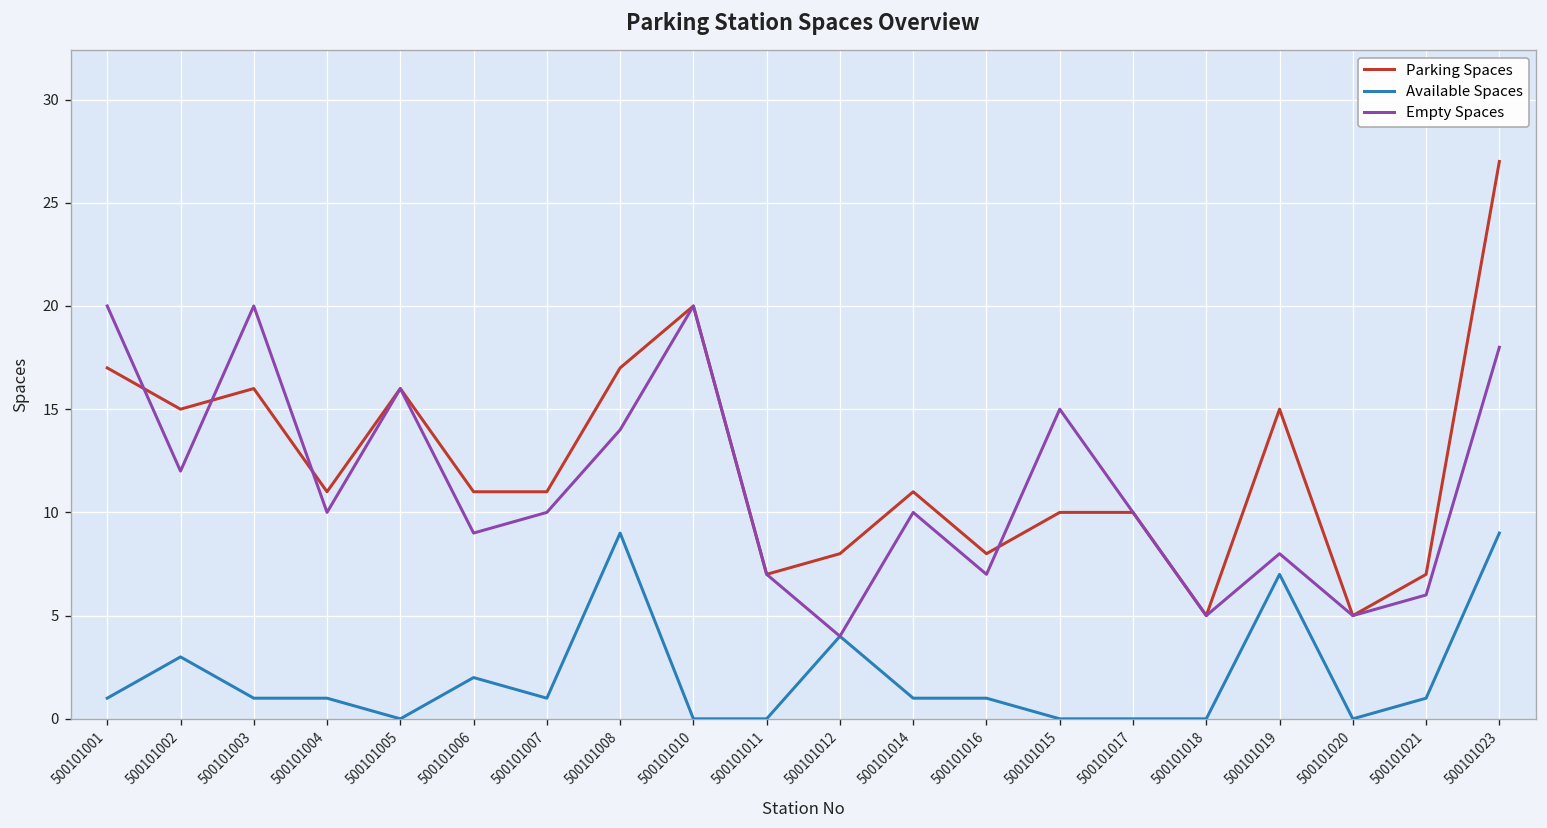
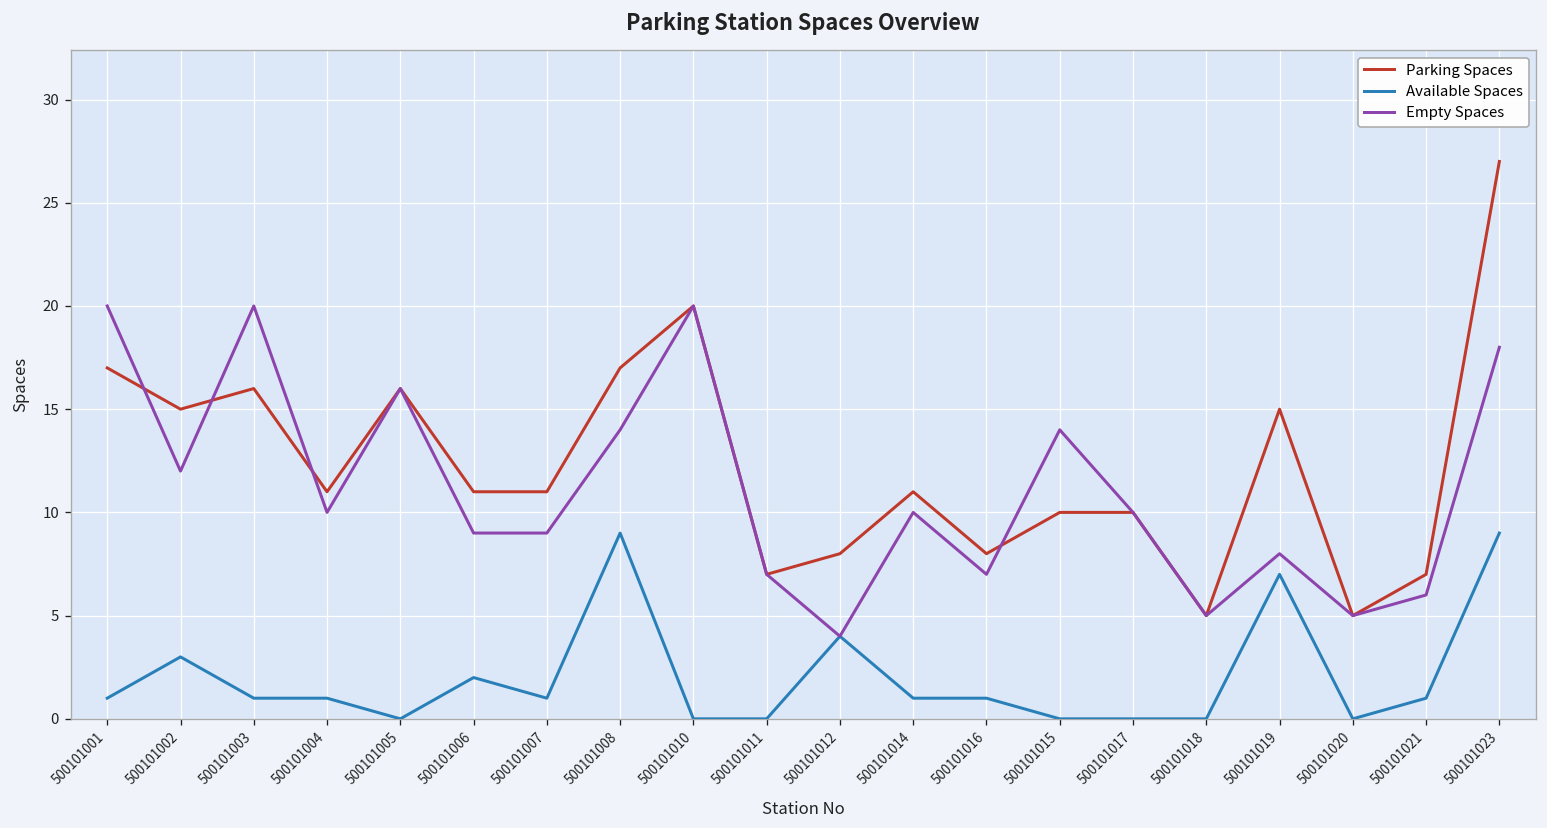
  {
    "Parking Spaces": {
      "500101001": 17,
      "500101002": 15,
      "500101003": 16,
      "500101004": 11,
      "500101006": 11,
      "500101007": 11,
      "500101008": 17,
      "500101012": 8,
      "500101014": 11,
      "500101016": 8,
      "500101015": 10,
      "500101019": 15,
      "500101021": 7,
      "500101023": 27
    },
    "Available Spaces": {
      "500101001": 1,
      "500101002": 3,
      "500101003": 1,
      "500101004": 1,
      "500101005": 0,
      "500101006": 2,
      "500101007": 1,
      "500101008": 9,
      "500101010": 0,
      "500101011": 0,
      "500101014": 1,
      "500101016": 1,
      "500101015": 0,
      "500101017": 0,
      "500101018": 0,
      "500101019": 7,
      "500101020": 0,
      "500101021": 1,
      "500101023": 9
    },
    "Empty Spaces": {
      "500101001": 20,
      "500101002": 12,
      "500101003": 20,
      "500101004": 10,
      "500101006": 9,
-     "500101007": 10,
+     "500101007": 9,
      "500101008": 14,
      "500101014": 10,
      "500101016": 7,
-     "500101015": 15,
+     "500101015": 14,
      "500101019": 8,
      "500101021": 6,
      "500101023": 18
    }
  }
